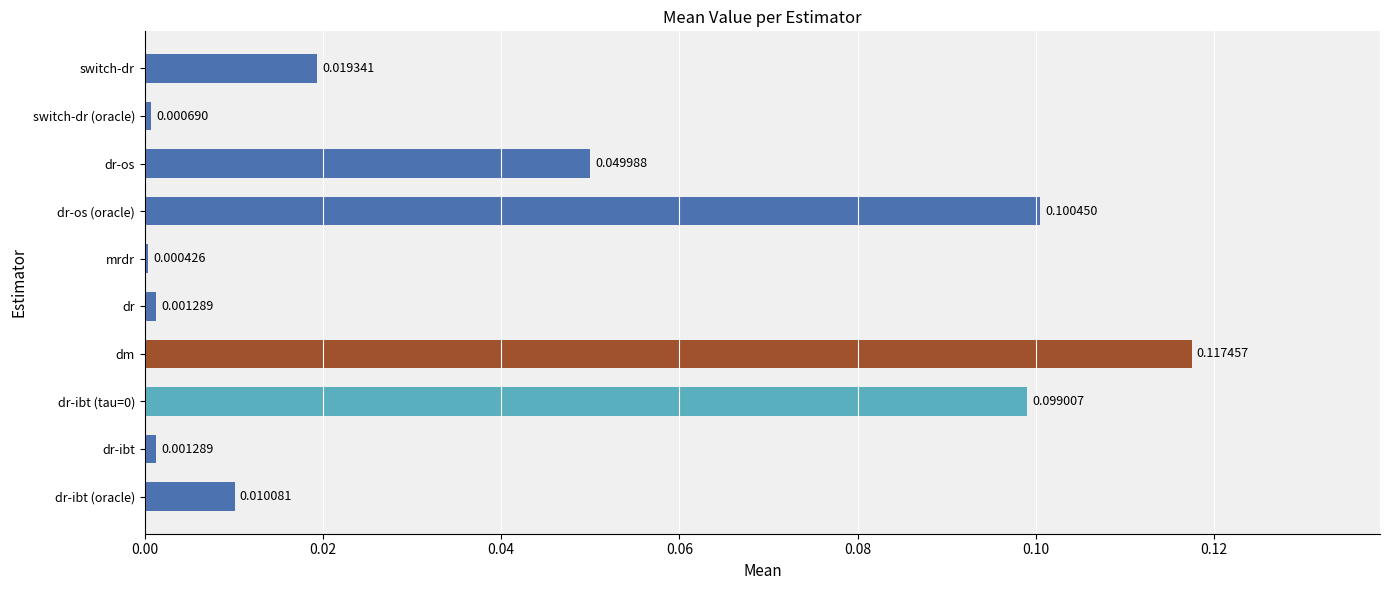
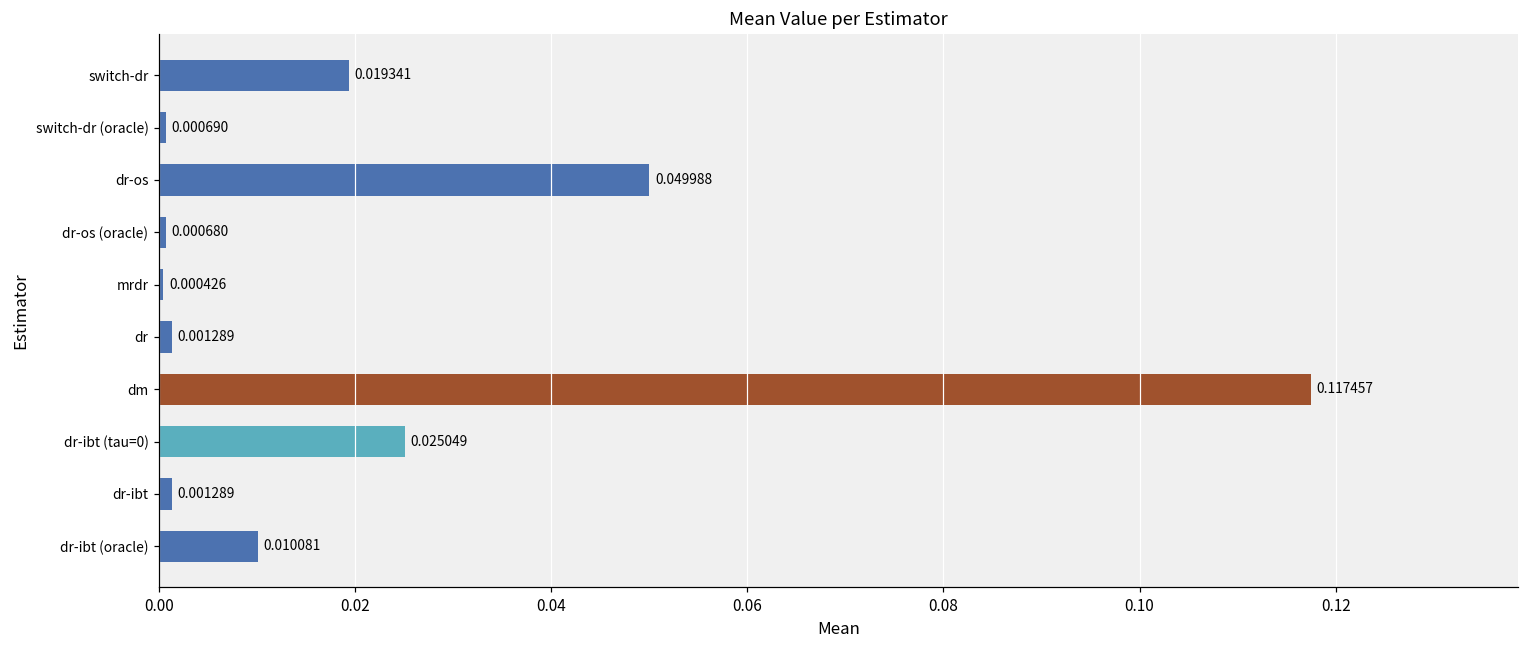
  {
    "switch-dr": 0.019341,
    "switch-dr (oracle)": 0.000690,
    "dr-os": 0.049988,
-   "dr-os (oracle)": 0.100450,
+   "dr-os (oracle)": 0.000680,
    "mrdr": 0.000426,
    "dr": 0.001289,
    "dm": 0.117457,
-   "dr-ibt (tau=0)": 0.099007,
+   "dr-ibt (tau=0)": 0.025049,
    "dr-ibt": 0.001289,
    "dr-ibt (oracle)": 0.010081
  }
